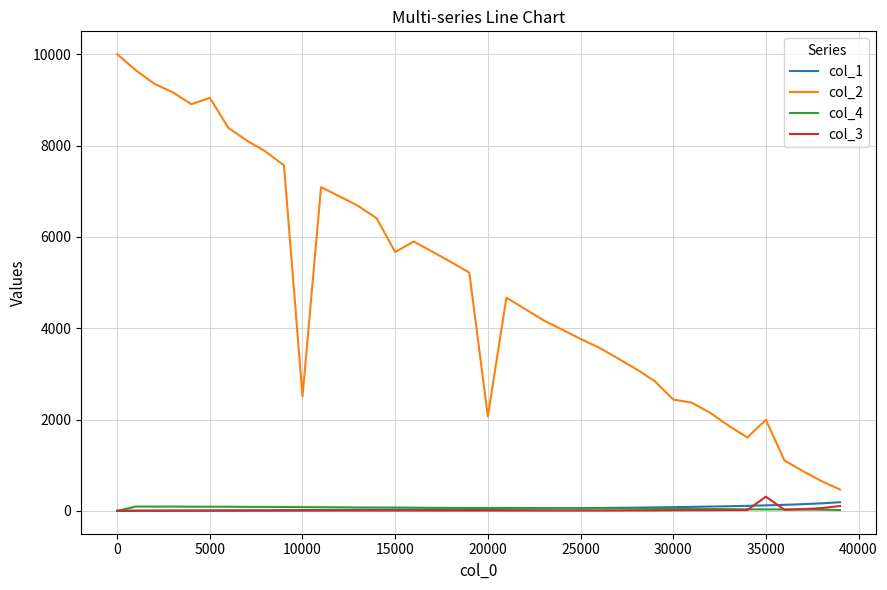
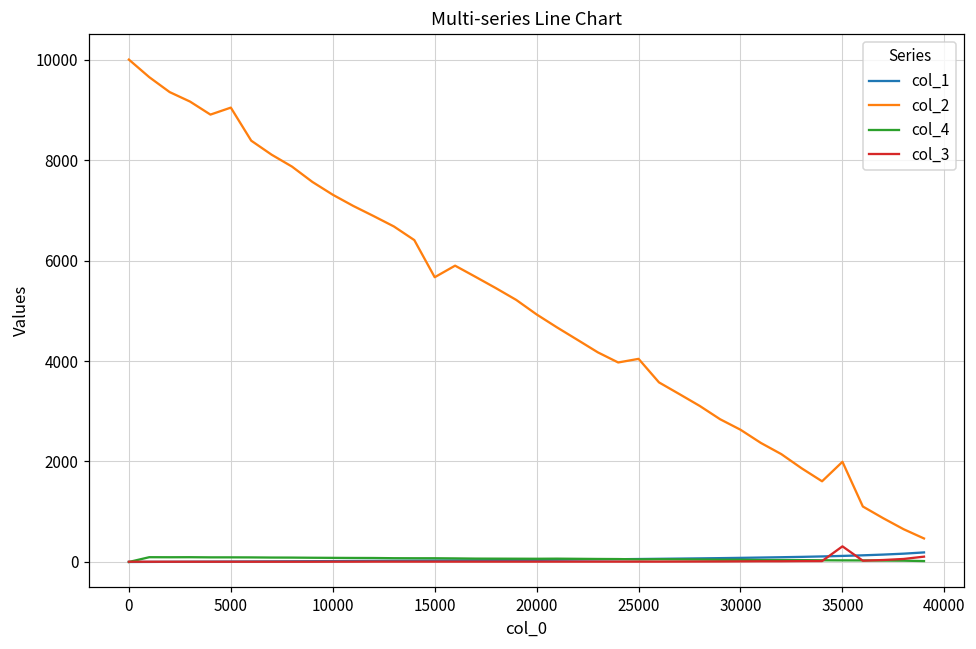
  {
    "col_1": {
      "35000": 100
    },
    "col_2": {
      "0": 10000,
      "5000": 9000,
-     "10000": 2500,
+     "10000": 7300,
      "15000": 5700,
-     "20000": 2100,
-     "25000": 3800,
-     "30000": 2400,
+     "20000": 4900,
+     "25000": 4000,
+     "30000": 2600,
      "35000": 2000
    },
    "col_4": {
      "5000": 100,
      "10000": 100,
      "35000": 0
    },
    "col_3": {
      "35000": 300
    }
  }
